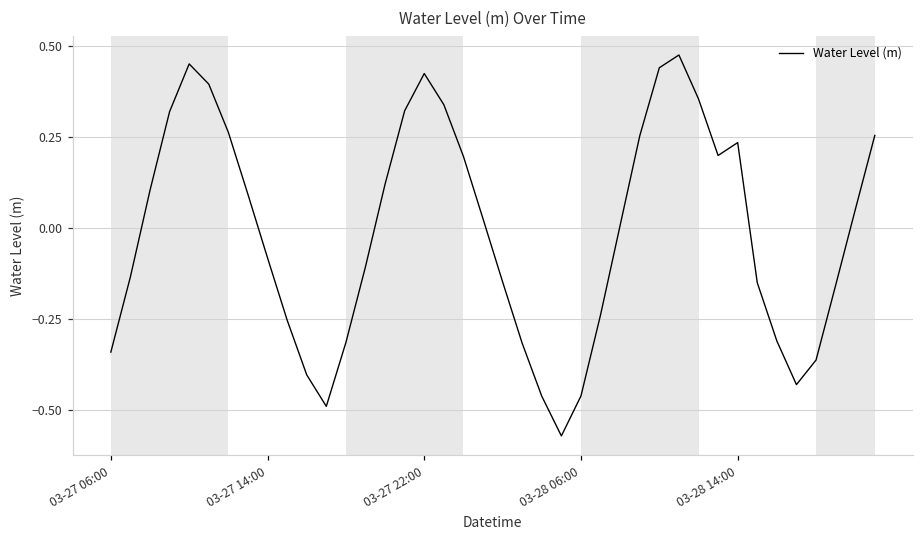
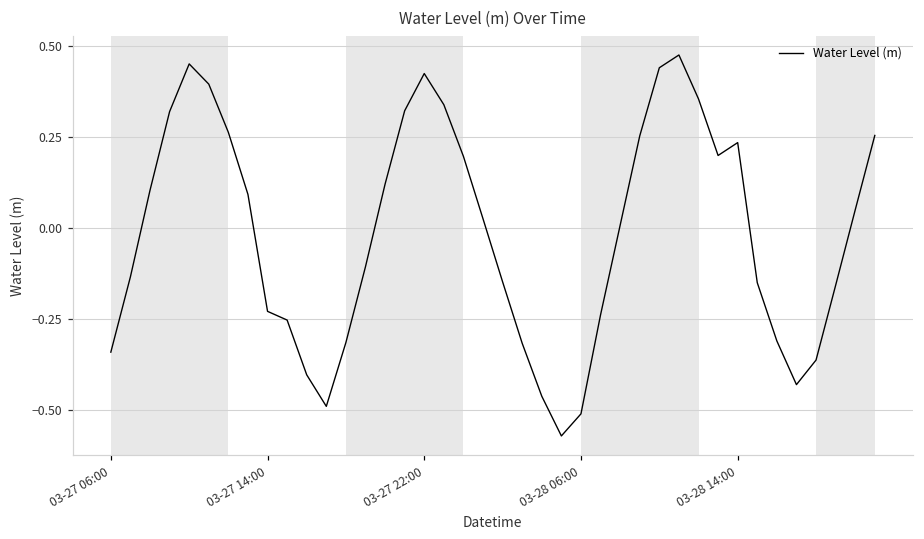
  {
    "03-27 06:00": -0.34,
-   "03-27 14:00": -0.08,
+   "03-27 14:00": -0.23,
    "03-27 22:00": 0.42,
-   "03-28 06:00": -0.46,
+   "03-28 06:00": -0.51,
    "03-28 14:00": 0.23
  }
